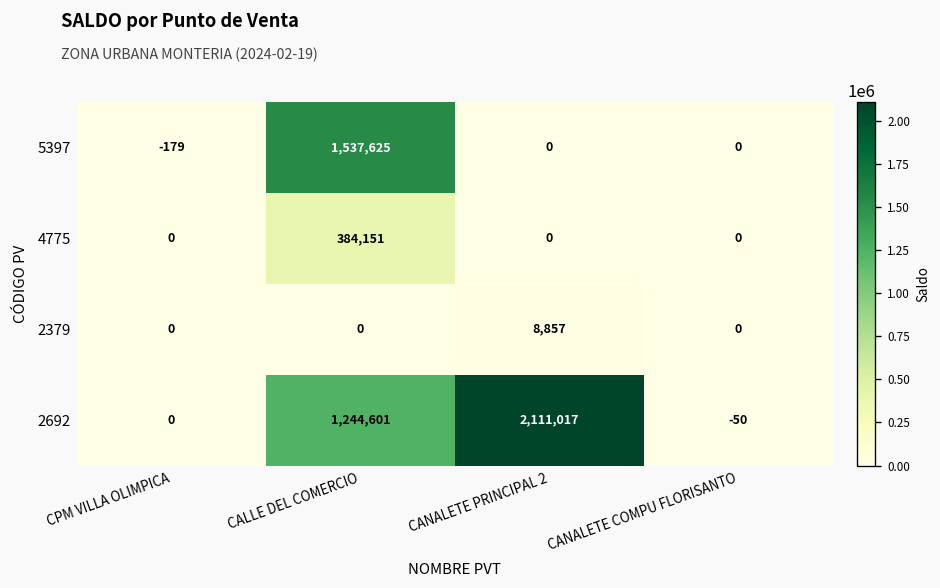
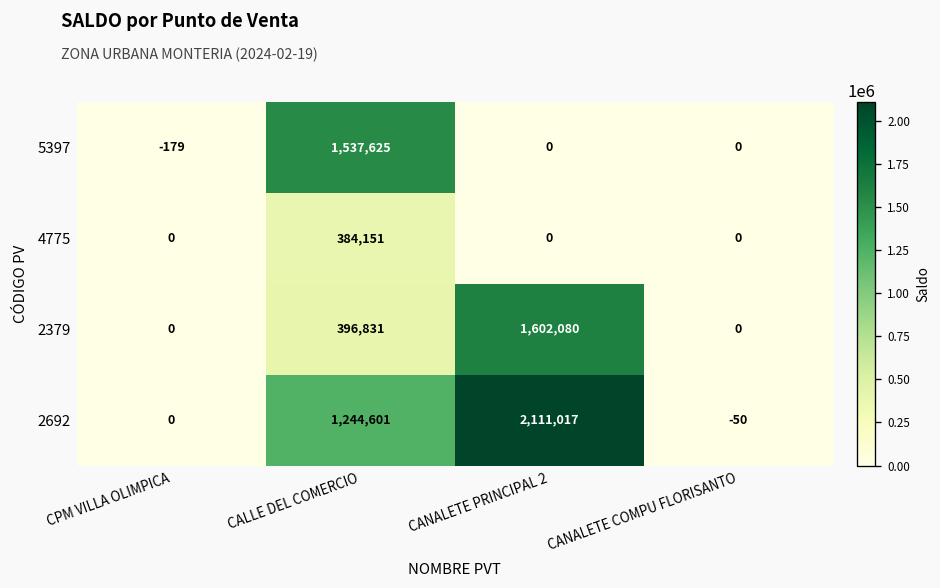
  {
    "5397": {
      "CPM VILLA OLIMPICA": "-179",
      "CALLE DEL COMERCIO": "1,537,625",
      "CANALETE PRINCIPAL 2": "0",
      "CANALETE COMPU FLORISANTO": "0"
    },
    "4775": {
      "CPM VILLA OLIMPICA": "0",
      "CALLE DEL COMERCIO": "384,151",
      "CANALETE PRINCIPAL 2": "0",
      "CANALETE COMPU FLORISANTO": "0"
    },
    "2379": {
      "CPM VILLA OLIMPICA": "0",
-     "CALLE DEL COMERCIO": "0",
-     "CANALETE PRINCIPAL 2": "8,857",
+     "CALLE DEL COMERCIO": "396,831",
+     "CANALETE PRINCIPAL 2": "1,602,080",
      "CANALETE COMPU FLORISANTO": "0"
    },
    "2692": {
      "CPM VILLA OLIMPICA": "0",
      "CALLE DEL COMERCIO": "1,244,601",
      "CANALETE PRINCIPAL 2": "2,111,017",
      "CANALETE COMPU FLORISANTO": "-50"
    }
  }
